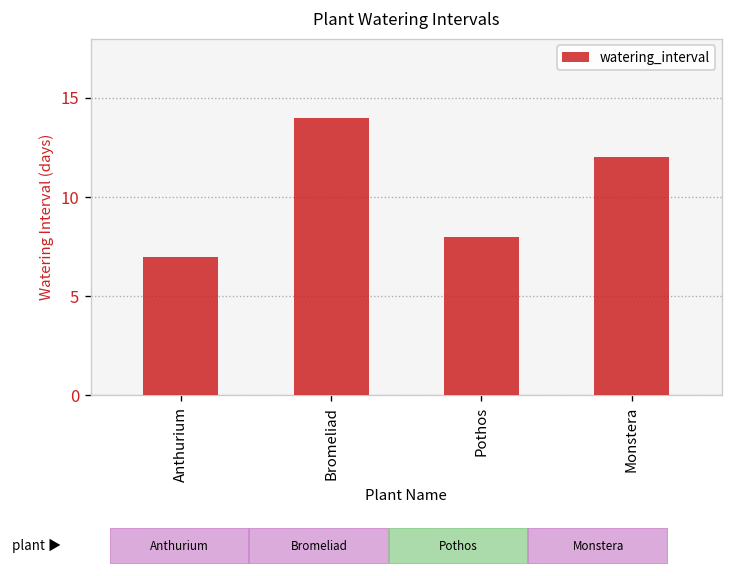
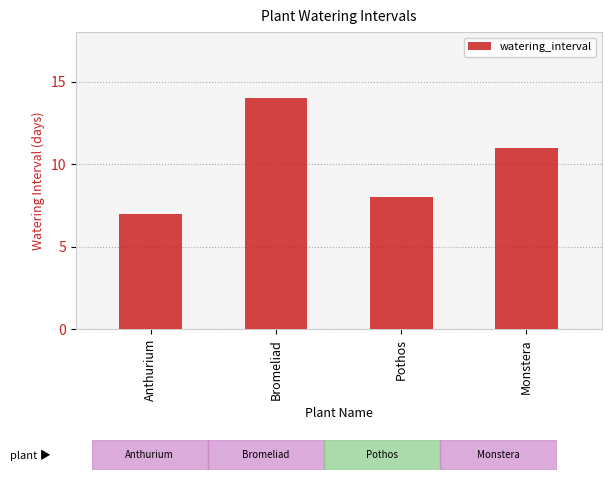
  {
    "Anthurium": 7,
    "Bromeliad": 14,
    "Pothos": 8,
-   "Monstera": 12
+   "Monstera": 11
  }
